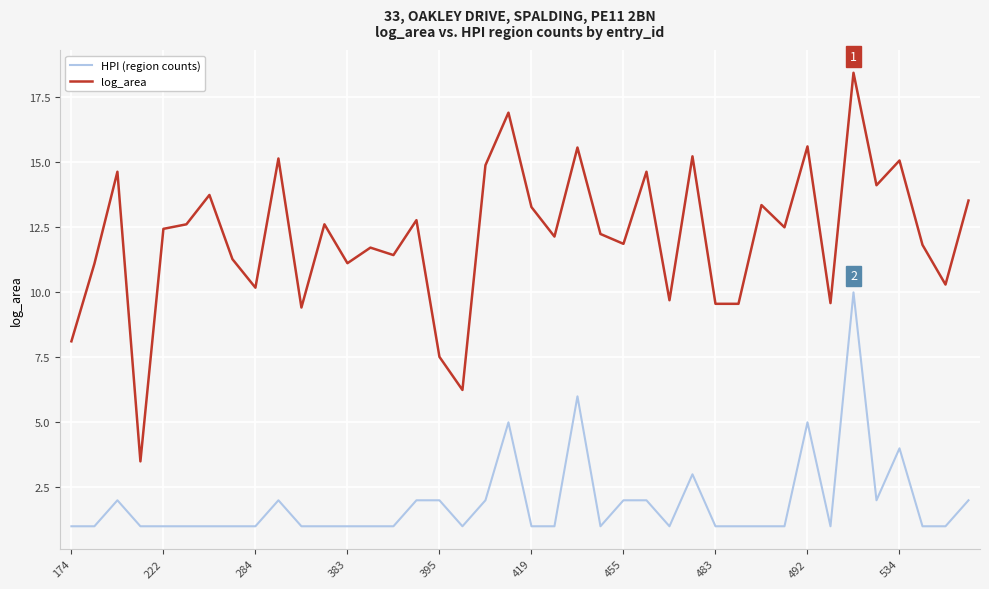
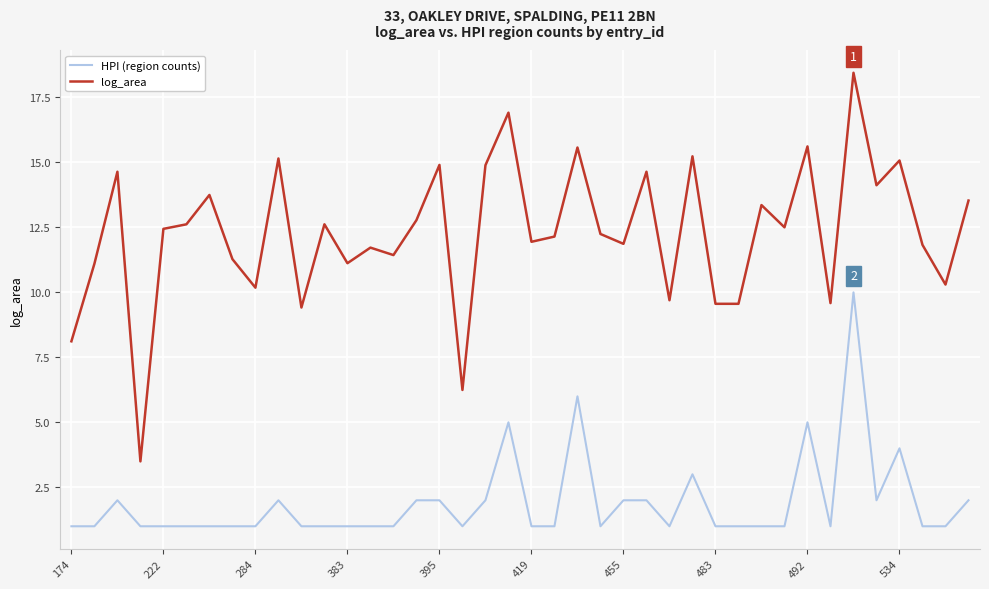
  {
    "HPI (region counts)": {
      "174": 1.0,
      "222": 1.0,
      "284": 1.0,
      "383": 1.0,
      "395": 2.0,
      "419": 1.0,
      "455": 2.0,
      "483": 1.0,
      "492": 5.0,
      "534": 4.0
    },
    "log_area": {
      "174": 8.1,
      "222": 12.4,
      "284": 10.2,
      "383": 11.1,
-     "395": 7.5,
-     "419": 13.3,
+     "395": 14.9,
+     "419": 11.9,
      "455": 11.9,
      "483": 9.6,
      "492": 15.6,
      "534": 15.1
    }
  }
